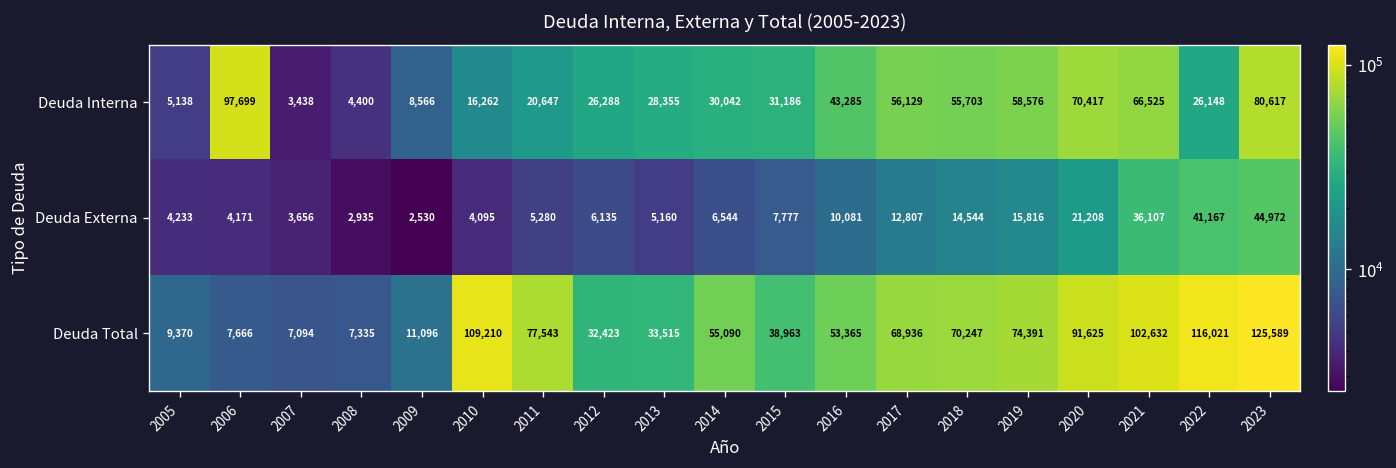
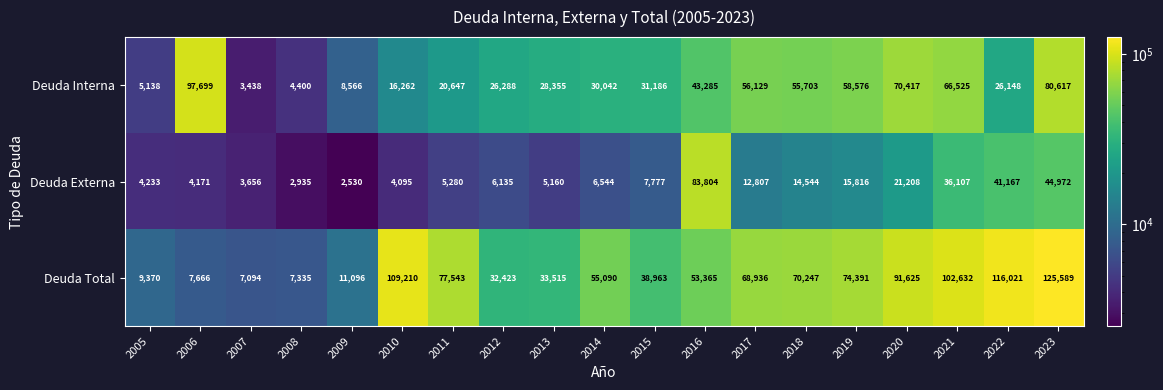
  {
    "Deuda Interna": {
      "2005": "5,138",
      "2006": "97,699",
      "2007": "3,438",
      "2008": "4,400",
      "2009": "8,566",
      "2010": "16,262",
      "2011": "20,647",
      "2012": "26,288",
      "2013": "28,355",
      "2014": "30,042",
      "2015": "31,186",
      "2016": "43,285",
      "2017": "56,129",
      "2018": "55,703",
      "2019": "58,576",
      "2020": "70,417",
      "2021": "66,525",
      "2022": "26,148",
      "2023": "80,617"
    },
    "Deuda Externa": {
      "2005": "4,233",
      "2006": "4,171",
      "2007": "3,656",
      "2008": "2,935",
      "2009": "2,530",
      "2010": "4,095",
      "2011": "5,280",
      "2012": "6,135",
      "2013": "5,160",
      "2014": "6,544",
      "2015": "7,777",
-     "2016": "10,081",
+     "2016": "83,804",
      "2017": "12,807",
      "2018": "14,544",
      "2019": "15,816",
      "2020": "21,208",
      "2021": "36,107",
      "2022": "41,167",
      "2023": "44,972"
    },
    "Deuda Total": {
      "2005": "9,370",
      "2006": "7,666",
      "2007": "7,094",
      "2008": "7,335",
      "2009": "11,096",
      "2010": "109,210",
      "2011": "77,543",
      "2012": "32,423",
      "2013": "33,515",
      "2014": "55,090",
      "2015": "38,963",
      "2016": "53,365",
      "2017": "68,936",
      "2018": "70,247",
      "2019": "74,391",
      "2020": "91,625",
      "2021": "102,632",
      "2022": "116,021",
      "2023": "125,589"
    }
  }
